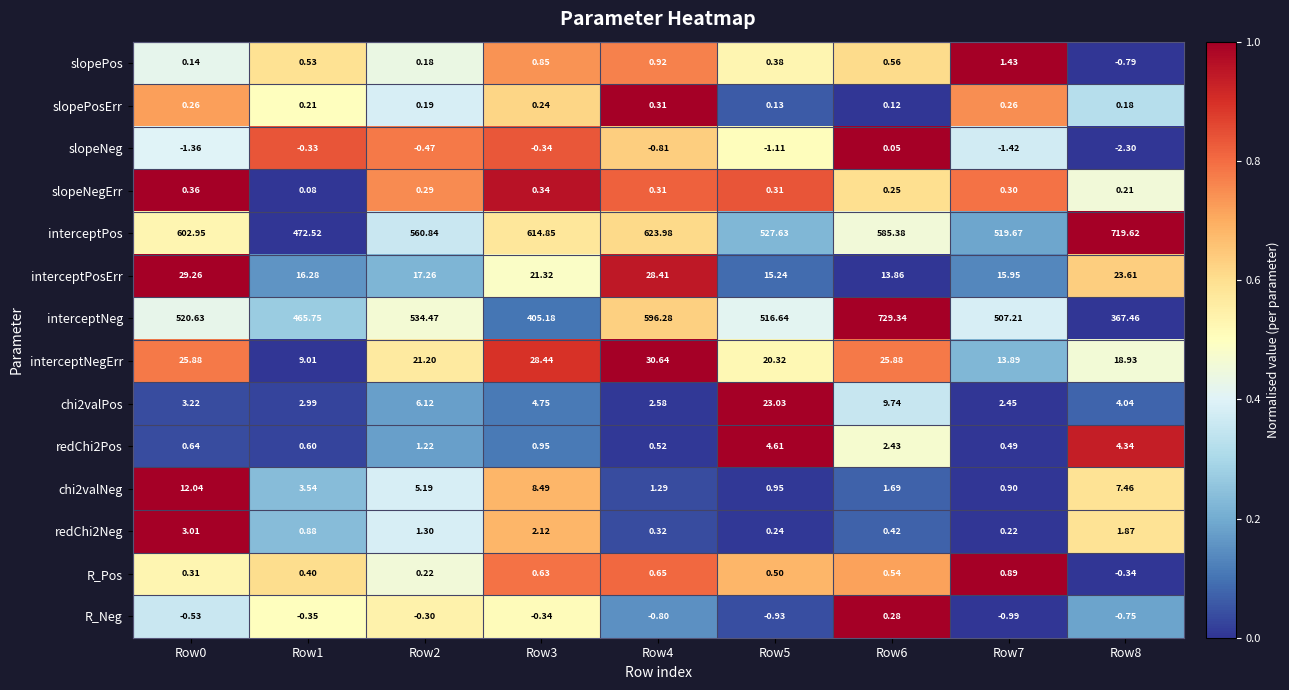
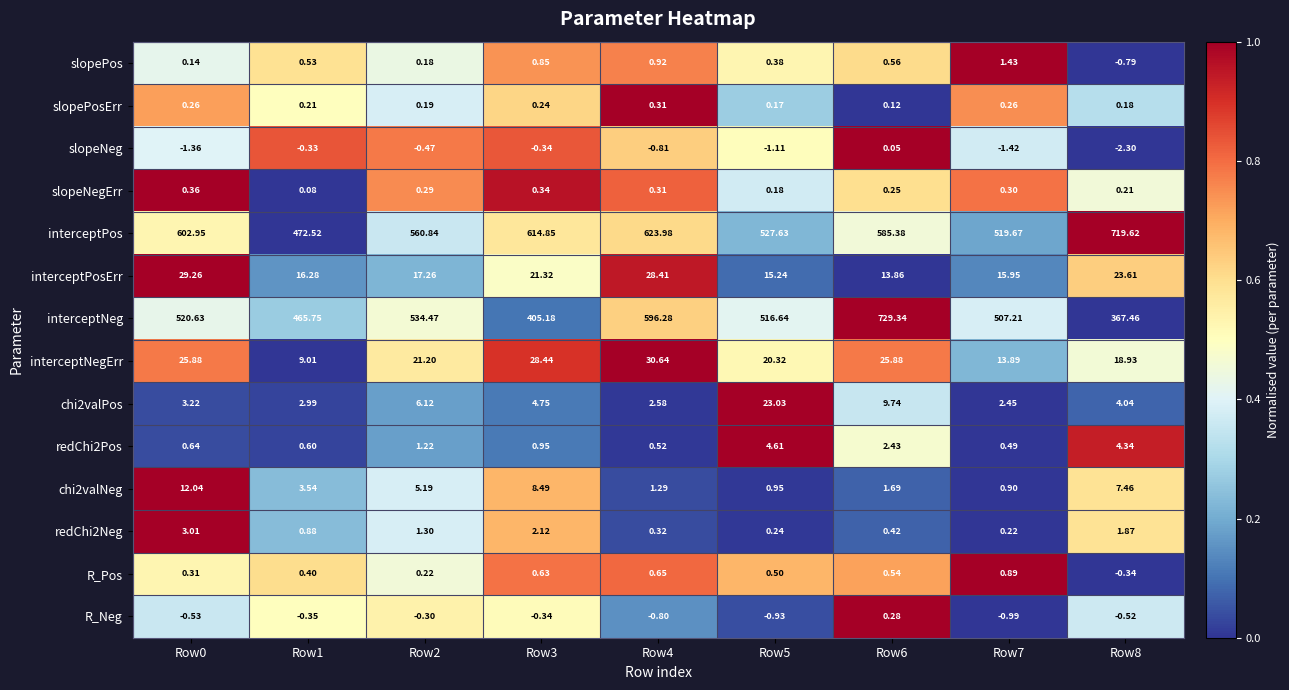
  {
    "slopePos": {
      "Row0": 0.14,
      "Row1": 0.53,
      "Row2": 0.18,
      "Row3": 0.85,
      "Row4": 0.92,
      "Row5": 0.38,
      "Row6": 0.56,
      "Row7": 1.43,
      "Row8": -0.79
    },
    "slopePosErr": {
      "Row0": 0.26,
      "Row1": 0.21,
      "Row2": 0.19,
      "Row3": 0.24,
      "Row4": 0.31,
-     "Row5": 0.13,
+     "Row5": 0.17,
      "Row6": 0.12,
      "Row7": 0.26,
      "Row8": 0.18
    },
    "slopeNeg": {
      "Row0": -1.36,
      "Row1": -0.33,
      "Row2": -0.47,
      "Row3": -0.34,
      "Row4": -0.81,
      "Row5": -1.11,
      "Row6": 0.05,
      "Row7": -1.42,
      "Row8": -2.30
    },
    "slopeNegErr": {
      "Row0": 0.36,
      "Row1": 0.08,
      "Row2": 0.29,
      "Row3": 0.34,
      "Row4": 0.31,
-     "Row5": 0.31,
+     "Row5": 0.18,
      "Row6": 0.25,
      "Row7": 0.30,
      "Row8": 0.21
    },
    "interceptPos": {
      "Row0": 602.95,
      "Row1": 472.52,
      "Row2": 560.84,
      "Row3": 614.85,
      "Row4": 623.98,
      "Row5": 527.63,
      "Row6": 585.38,
      "Row7": 519.67,
      "Row8": 719.62
    },
    "interceptPosErr": {
      "Row0": 29.26,
      "Row1": 16.28,
      "Row2": 17.26,
      "Row3": 21.32,
      "Row4": 28.41,
      "Row5": 15.24,
      "Row6": 13.86,
      "Row7": 15.95,
      "Row8": 23.61
    },
    "interceptNeg": {
      "Row0": 520.63,
      "Row1": 465.75,
      "Row2": 534.47,
      "Row3": 405.18,
      "Row4": 596.28,
      "Row5": 516.64,
      "Row6": 729.34,
      "Row7": 507.21,
      "Row8": 367.46
    },
    "interceptNegErr": {
      "Row0": 25.88,
      "Row1": 9.01,
      "Row2": 21.20,
      "Row3": 28.44,
      "Row4": 30.64,
      "Row5": 20.32,
      "Row6": 25.88,
      "Row7": 13.89,
      "Row8": 18.93
    },
    "chi2valPos": {
      "Row0": 3.22,
      "Row1": 2.99,
      "Row2": 6.12,
      "Row3": 4.75,
      "Row4": 2.58,
      "Row5": 23.03,
      "Row6": 9.74,
      "Row7": 2.45,
      "Row8": 4.04
    },
    "redChi2Pos": {
      "Row0": 0.64,
      "Row1": 0.60,
      "Row2": 1.22,
      "Row3": 0.95,
      "Row4": 0.52,
      "Row5": 4.61,
      "Row6": 2.43,
      "Row7": 0.49,
      "Row8": 4.34
    },
    "chi2valNeg": {
      "Row0": 12.04,
      "Row1": 3.54,
      "Row2": 5.19,
      "Row3": 8.49,
      "Row4": 1.29,
      "Row5": 0.95,
      "Row6": 1.69,
      "Row7": 0.90,
      "Row8": 7.46
    },
    "redChi2Neg": {
      "Row0": 3.01,
      "Row1": 0.88,
      "Row2": 1.30,
      "Row3": 2.12,
      "Row4": 0.32,
      "Row5": 0.24,
      "Row6": 0.42,
      "Row7": 0.22,
      "Row8": 1.87
    },
    "R_Pos": {
      "Row0": 0.31,
      "Row1": 0.40,
      "Row2": 0.22,
      "Row3": 0.63,
      "Row4": 0.65,
      "Row5": 0.50,
      "Row6": 0.54,
      "Row7": 0.89,
      "Row8": -0.34
    },
    "R_Neg": {
      "Row0": -0.53,
      "Row1": -0.35,
      "Row2": -0.30,
      "Row3": -0.34,
      "Row4": -0.80,
      "Row5": -0.93,
      "Row6": 0.28,
      "Row7": -0.99,
-     "Row8": -0.75
+     "Row8": -0.52
    }
  }
